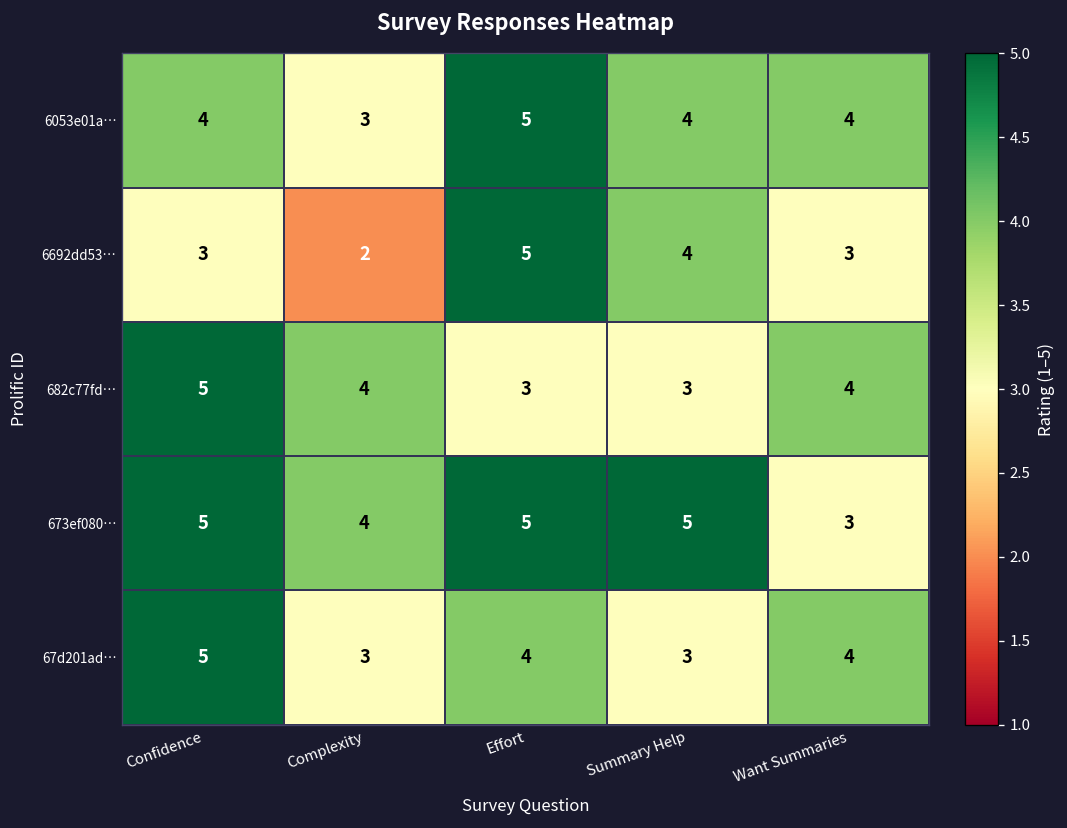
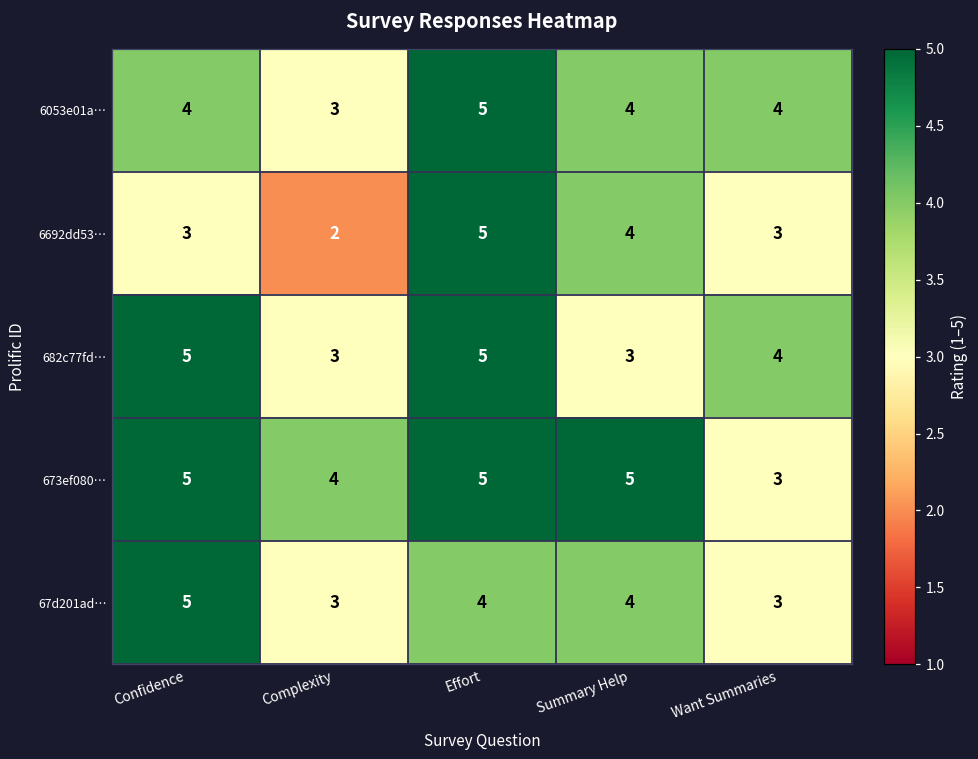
  {
    "6053e01a…": {
      "Confidence": 4,
      "Complexity": 3,
      "Effort": 5,
      "Summary Help": 4,
      "Want Summaries": 4
    },
    "6692dd53…": {
      "Confidence": 3,
      "Complexity": 2,
      "Effort": 5,
      "Summary Help": 4,
      "Want Summaries": 3
    },
    "682c77fd…": {
      "Confidence": 5,
-     "Complexity": 4,
-     "Effort": 3,
+     "Complexity": 3,
+     "Effort": 5,
      "Summary Help": 3,
      "Want Summaries": 4
    },
    "673ef080…": {
      "Confidence": 5,
      "Complexity": 4,
      "Effort": 5,
      "Summary Help": 5,
      "Want Summaries": 3
    },
    "67d201ad…": {
      "Confidence": 5,
      "Complexity": 3,
      "Effort": 4,
-     "Summary Help": 3,
-     "Want Summaries": 4
+     "Summary Help": 4,
+     "Want Summaries": 3
    }
  }
